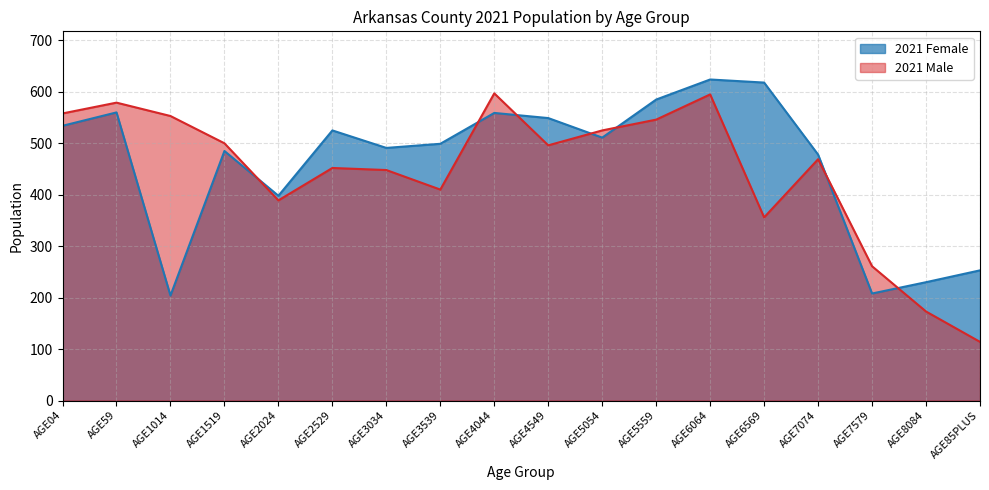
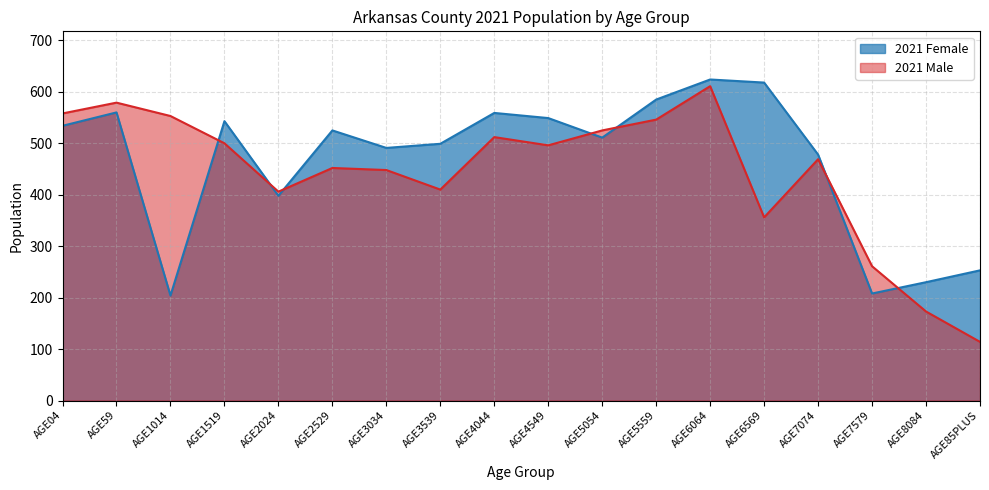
  {
    "2021 Female": {
      "AGE04": 530,
      "AGE59": 560,
      "AGE1014": 200,
-     "AGE1519": 490,
+     "AGE1519": 540,
      "AGE2024": 400,
      "AGE2529": 530,
      "AGE3034": 490,
      "AGE3539": 500,
      "AGE4044": 560,
      "AGE4549": 550,
      "AGE5054": 510,
      "AGE5559": 590,
      "AGE6064": 620,
      "AGE6569": 620,
      "AGE7074": 480,
      "AGE7579": 210,
      "AGE8084": 230,
      "AGE85PLUS": 250
    },
    "2021 Male": {
      "AGE04": 560,
      "AGE59": 580,
      "AGE1014": 550,
      "AGE1519": 500,
-     "AGE2024": 390,
+     "AGE2024": 410,
      "AGE2529": 450,
      "AGE3034": 450,
      "AGE3539": 410,
-     "AGE4044": 600,
+     "AGE4044": 510,
      "AGE4549": 500,
      "AGE5054": 530,
      "AGE5559": 550,
-     "AGE6064": 600,
+     "AGE6064": 610,
      "AGE6569": 360,
      "AGE7074": 470,
      "AGE7579": 260,
      "AGE8084": 170,
      "AGE85PLUS": 110
    }
  }
